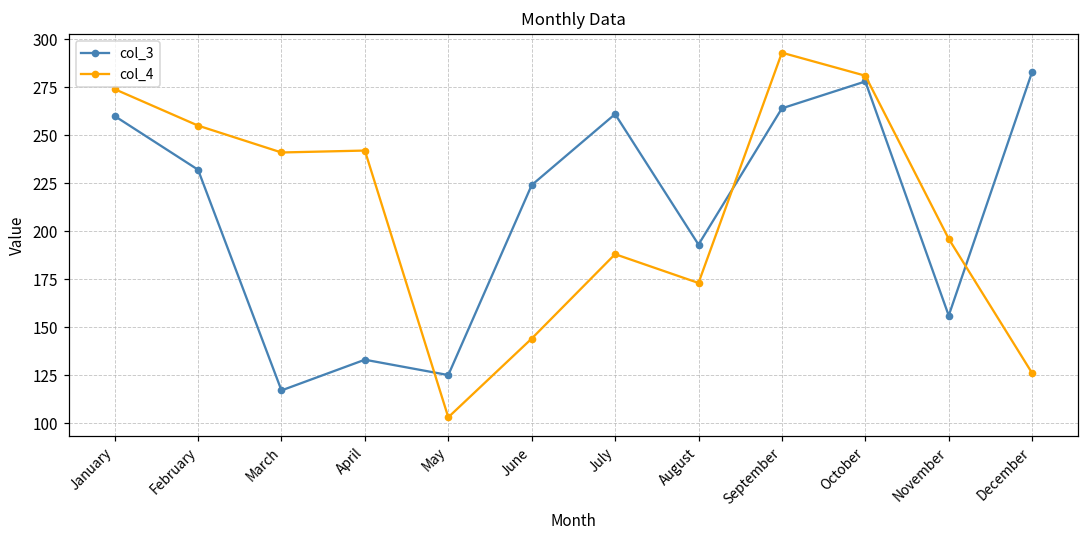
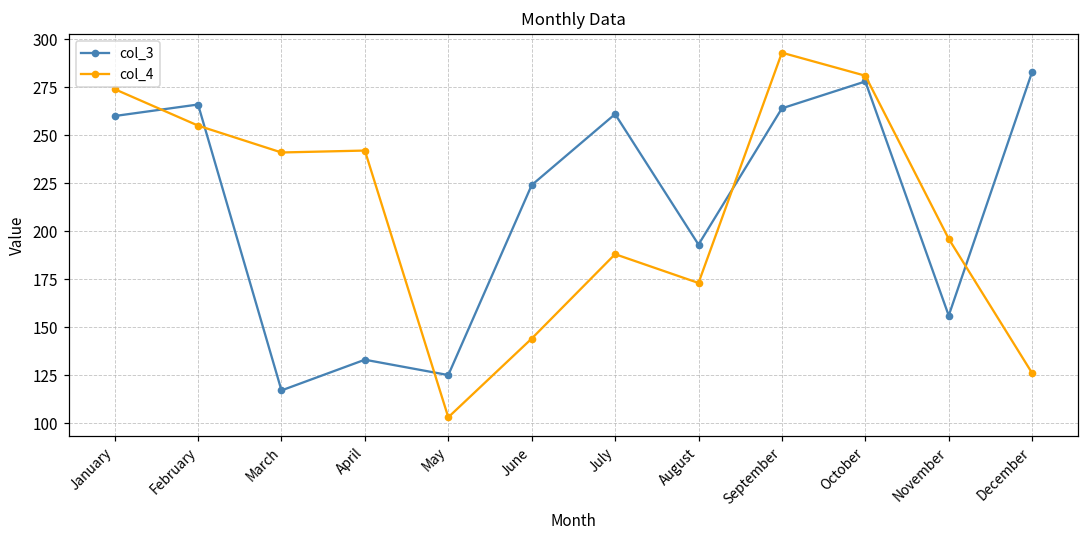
  {
    "col_3": {
      "January": 260,
-     "February": 232,
+     "February": 266,
      "March": 117,
      "April": 133,
      "May": 125,
      "June": 224,
      "July": 261,
      "August": 193,
      "September": 264,
      "October": 278,
      "November": 156,
      "December": 283
    },
    "col_4": {
      "January": 274,
      "February": 255,
      "March": 241,
      "April": 242,
      "May": 103,
      "June": 144,
      "July": 188,
      "August": 173,
      "September": 293,
      "October": 281,
      "November": 196,
      "December": 126
    }
  }
